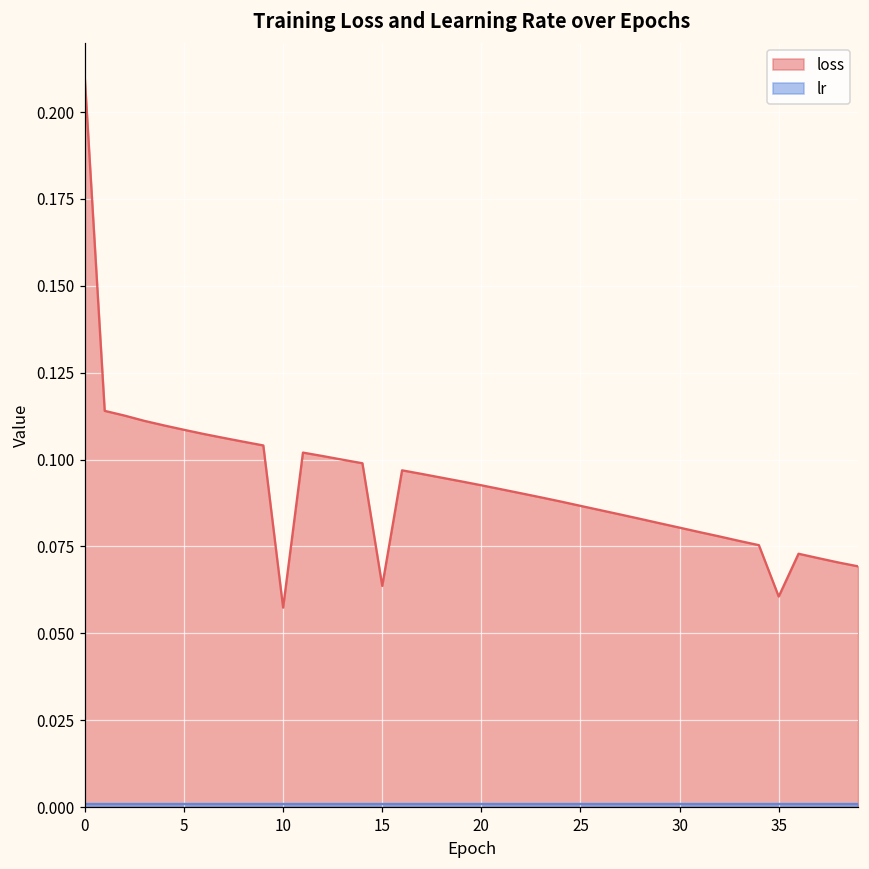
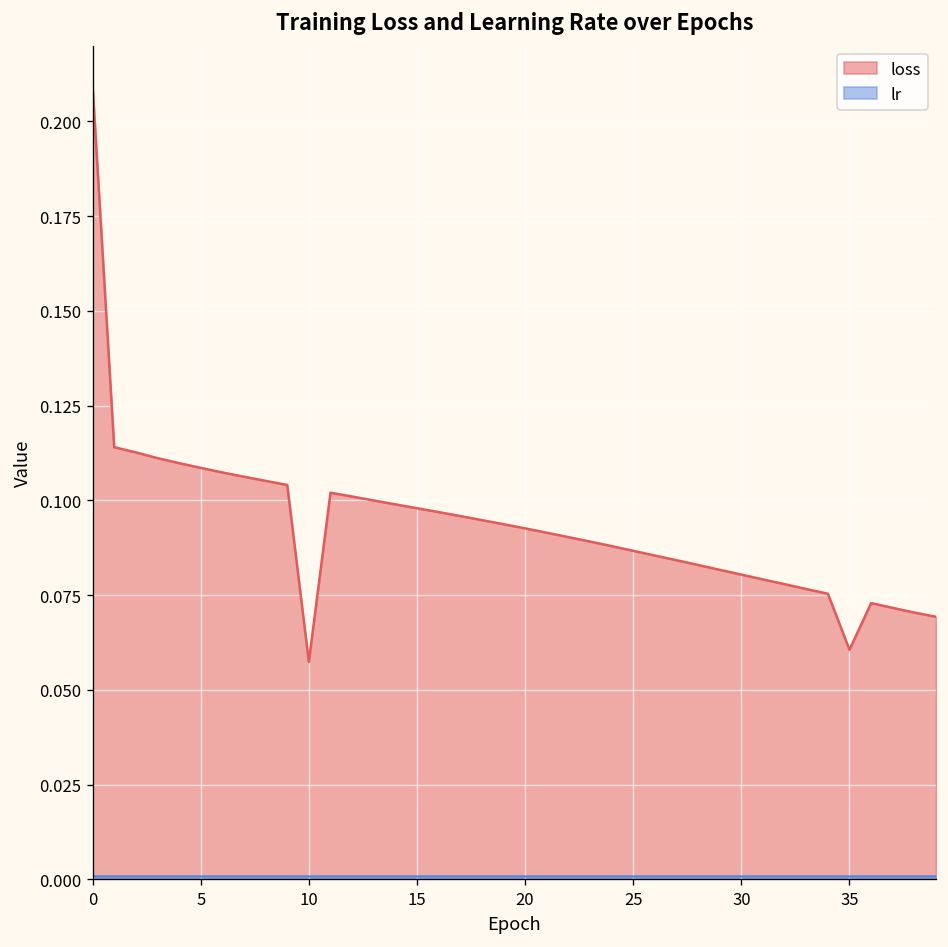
  {
    "loss": {
      "0": 0.209,
      "5": 0.109,
      "10": 0.057,
-     "15": 0.064,
+     "15": 0.098,
      "20": 0.093,
      "25": 0.087,
      "30": 0.080,
      "35": 0.061
    },
    "lr": {
      "0": 0.001,
      "5": 0.001,
      "10": 0.001,
      "15": 0.001,
      "20": 0.001,
      "25": 0.001,
      "30": 0.001,
      "35": 0.001
    }
  }
